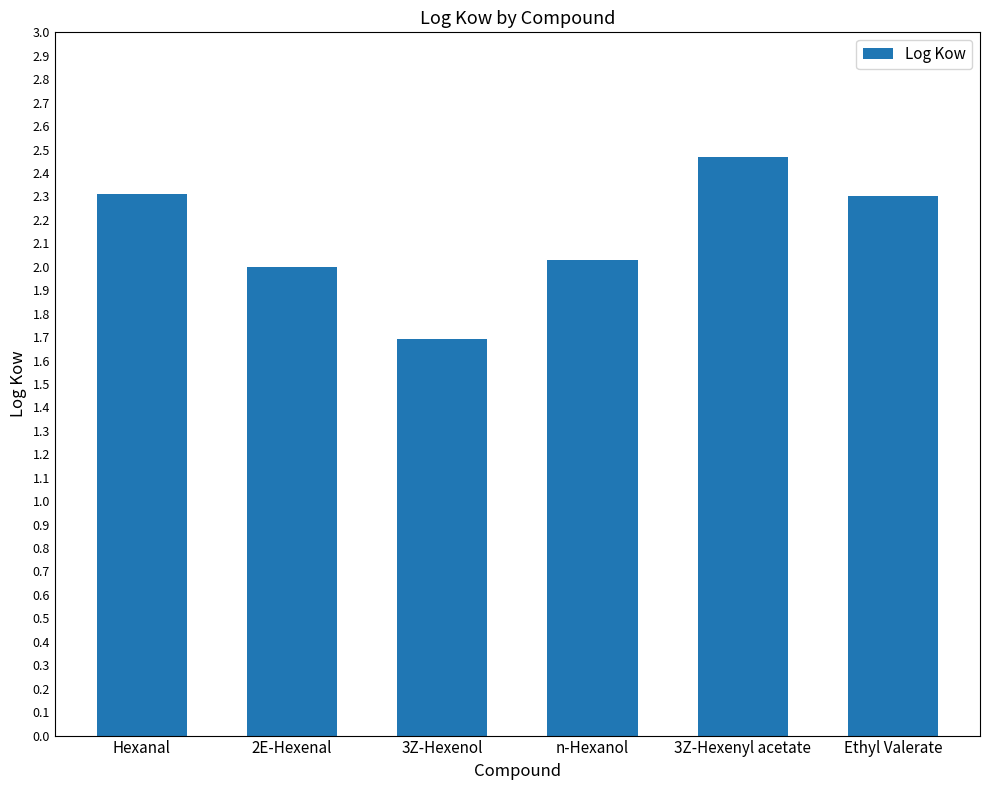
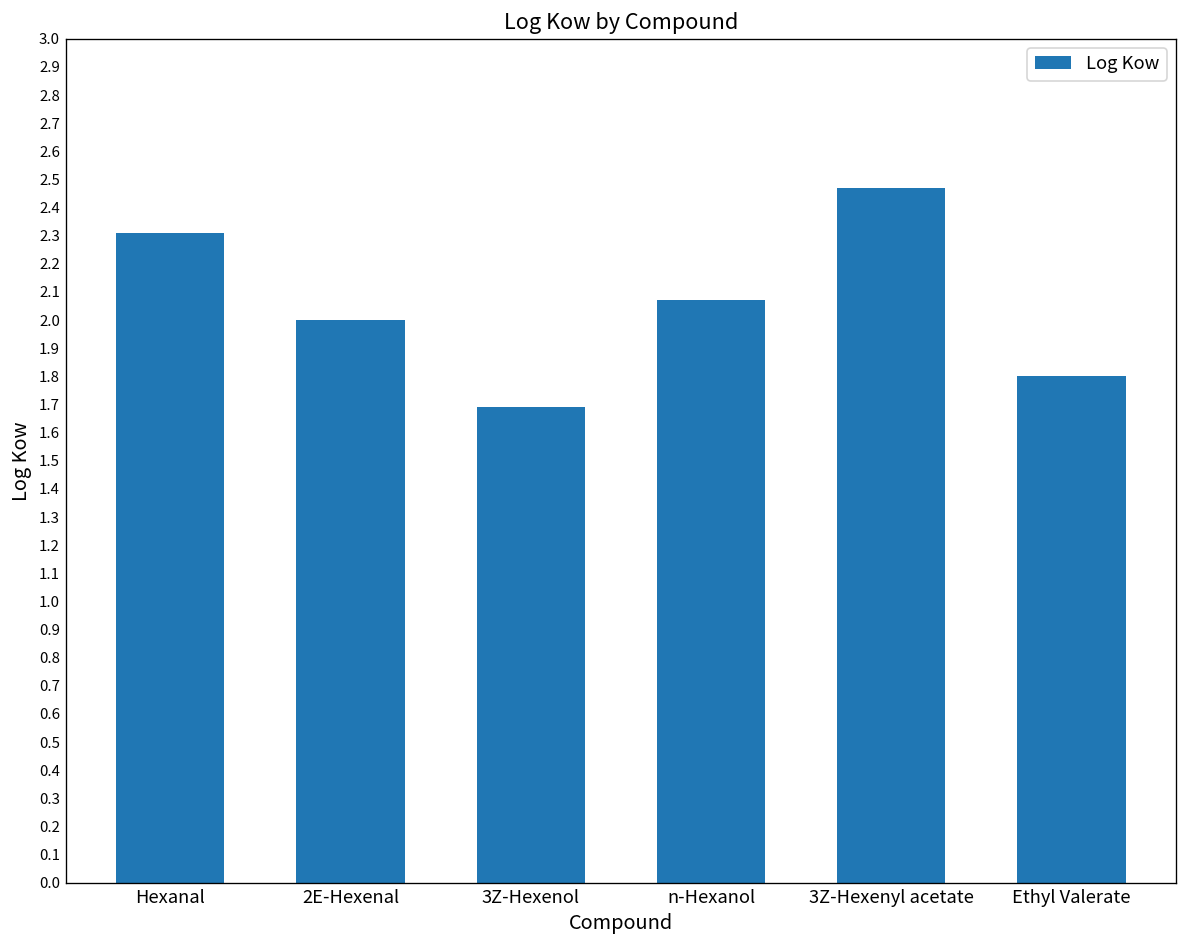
  {
    "Hexanal": 2.31,
    "2E-Hexenal": 2.00,
    "3Z-Hexenol": 1.69,
-   "n-Hexanol": 2.03,
+   "n-Hexanol": 2.07,
    "3Z-Hexenyl acetate": 2.47,
-   "Ethyl Valerate": 2.3
+   "Ethyl Valerate": 1.8
  }
